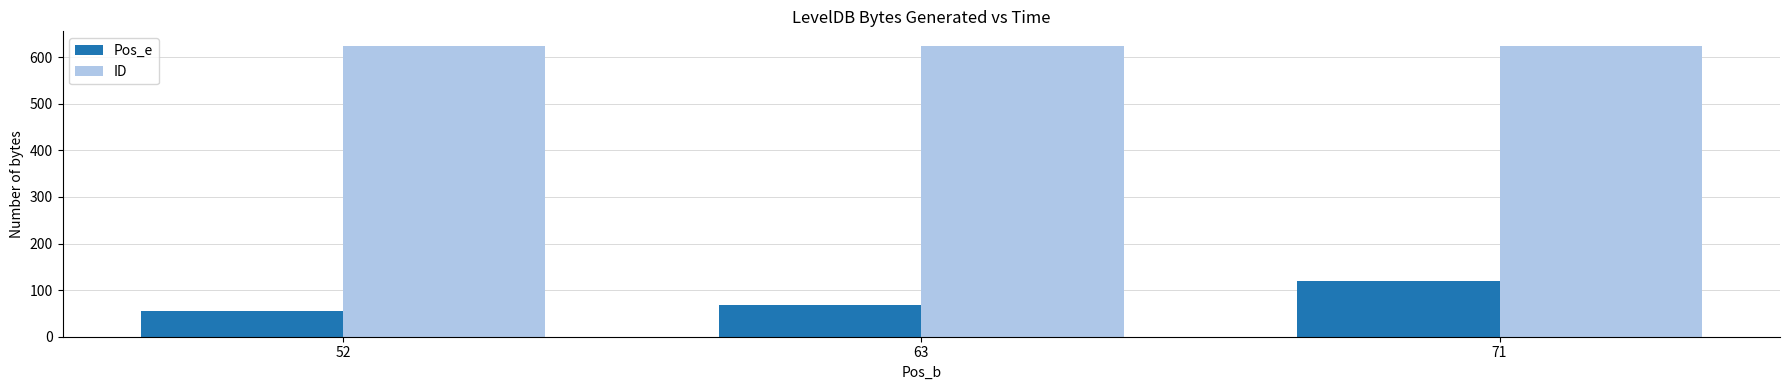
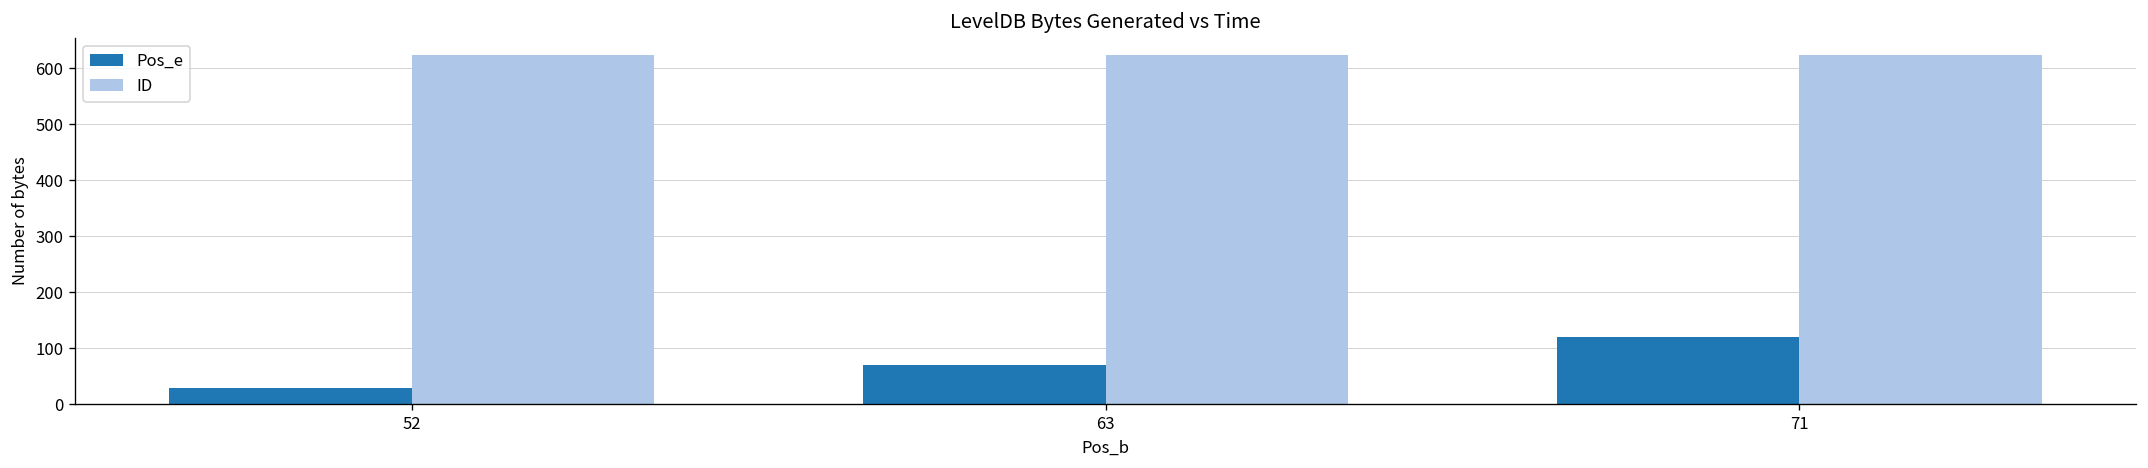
  {
    "Pos_e": {
-     "52": 60,
+     "52": 30,
      "63": 70,
      "71": 120
    },
    "ID": {
      "52": 620,
      "63": 620,
      "71": 620
    }
  }
